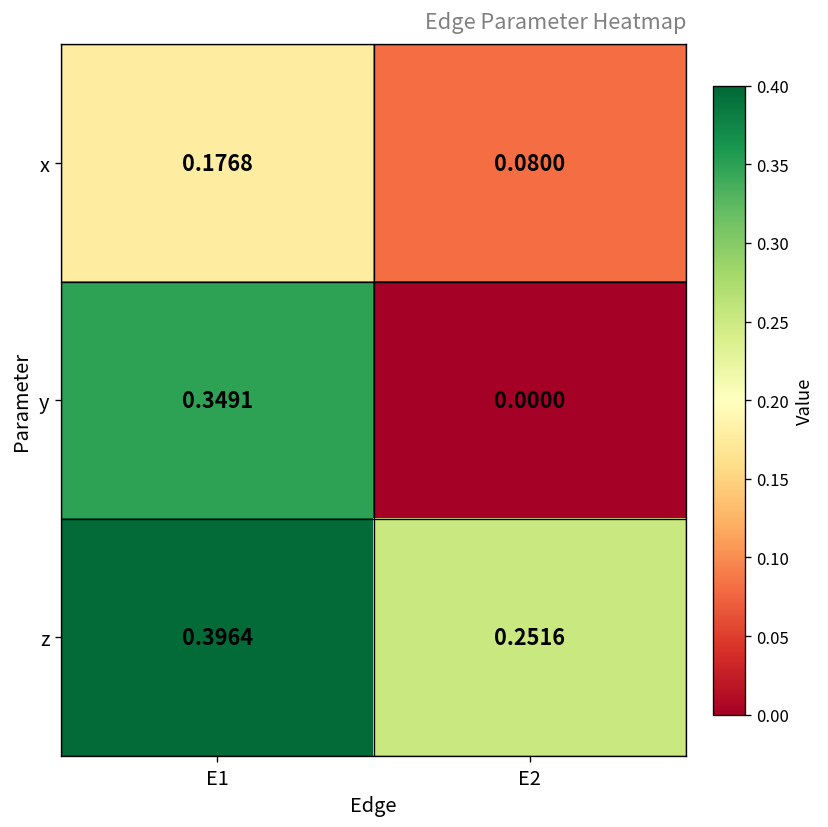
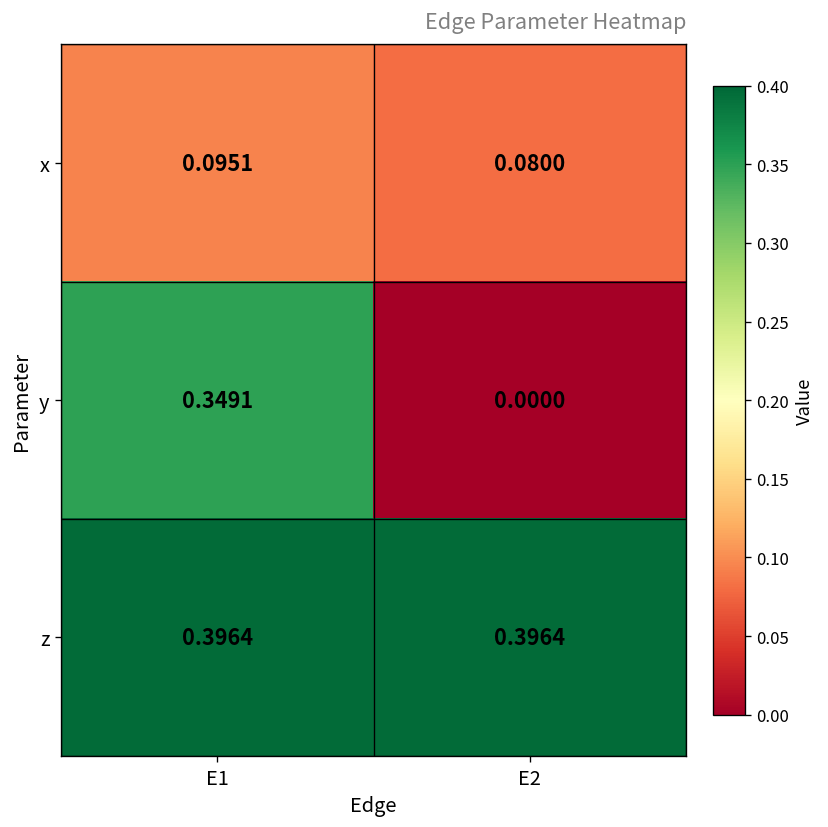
  {
    "x": {
-     "E1": 0.1768,
+     "E1": 0.0951,
      "E2": 0.0800
    },
    "y": {
      "E1": 0.3491,
      "E2": 0.0000
    },
    "z": {
      "E1": 0.3964,
-     "E2": 0.2516
+     "E2": 0.3964
    }
  }
